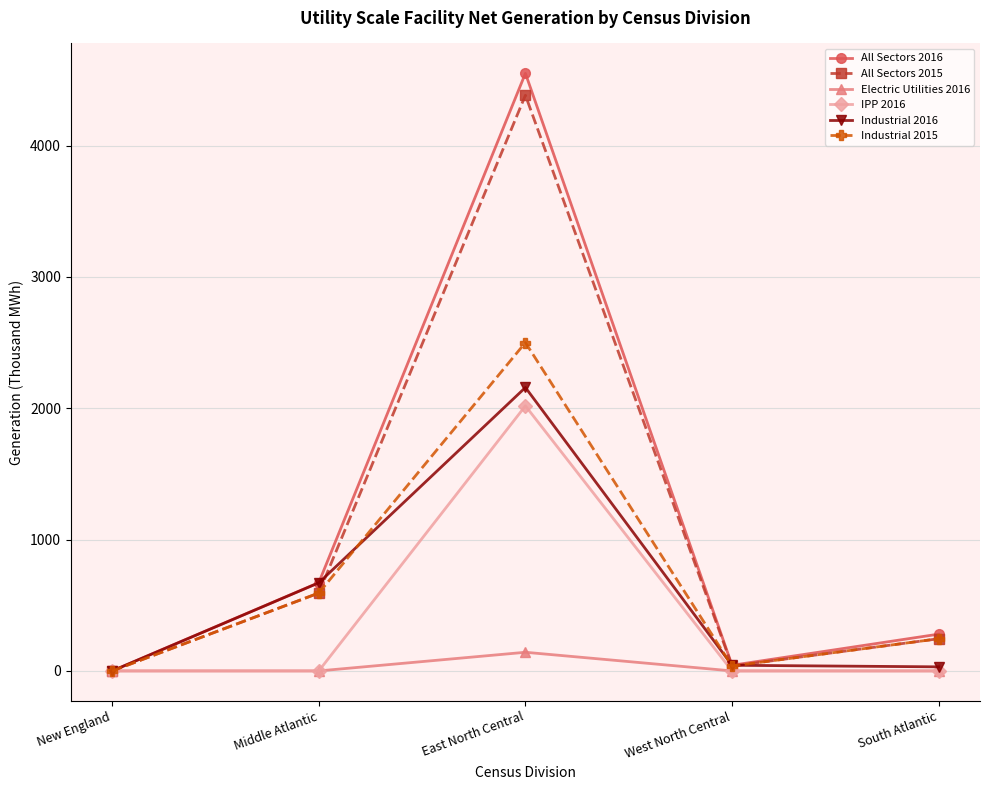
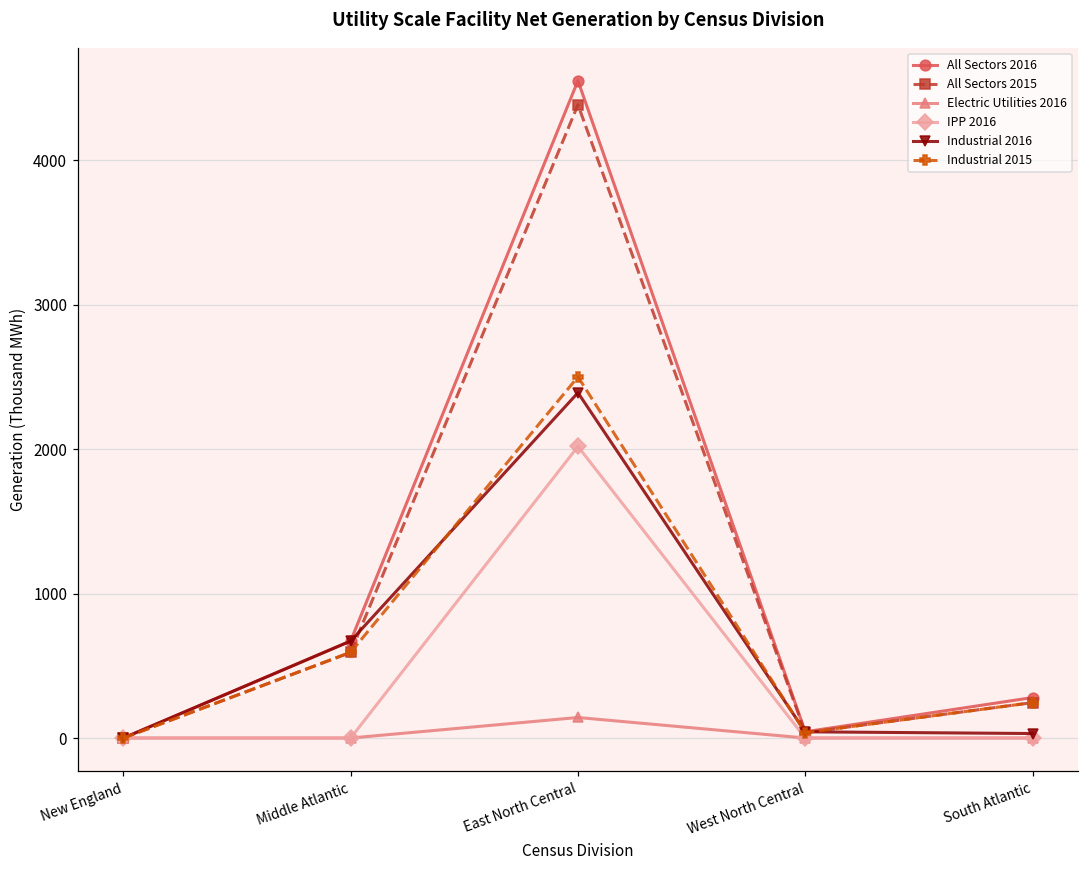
  {
    "Industrial 2016": {
-     "East North Central": 2160,
+     "East North Central": 2390,
      "South Atlantic": 30
    }
  }
